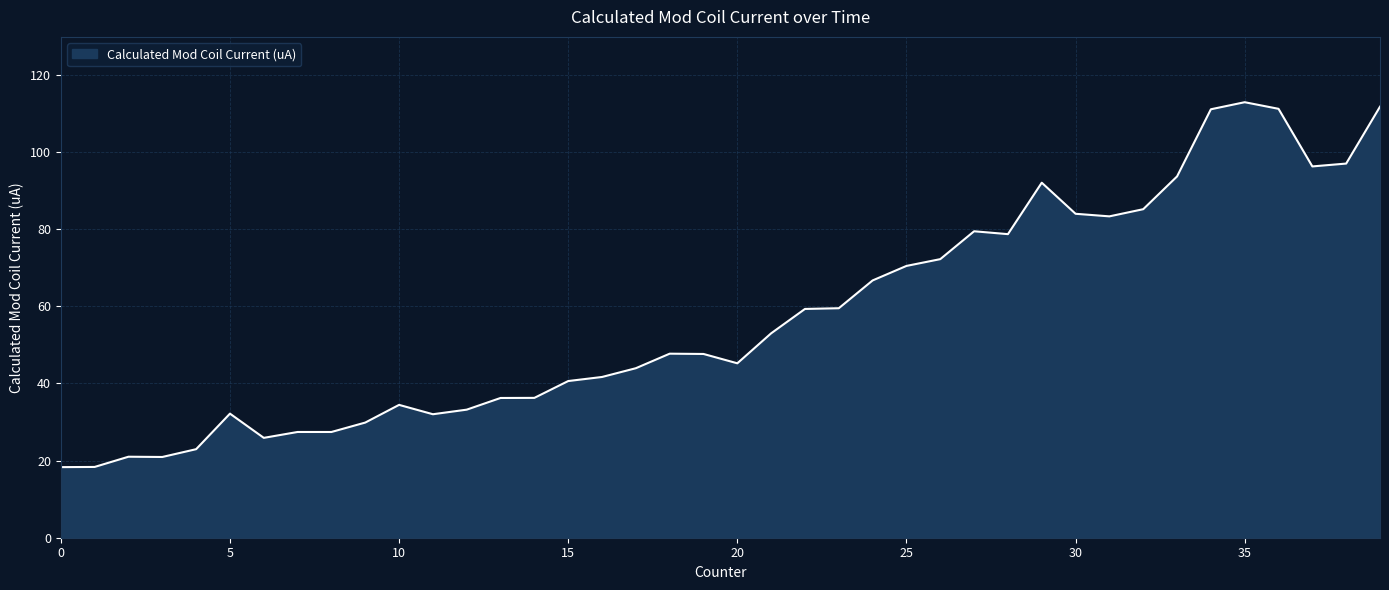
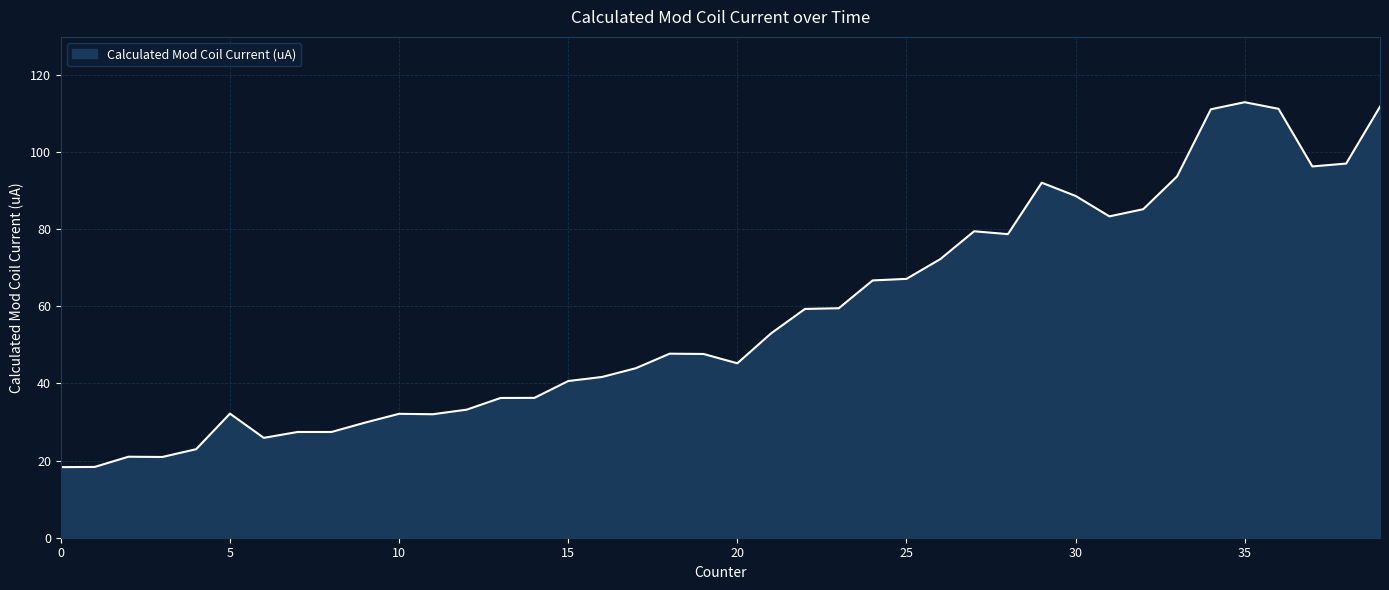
  {
    "0": 18,
    "5": 32,
-   "10": 34,
+   "10": 32,
    "15": 41,
    "20": 45,
-   "25": 70,
-   "30": 84,
+   "25": 67,
+   "30": 89,
    "35": 113
  }
